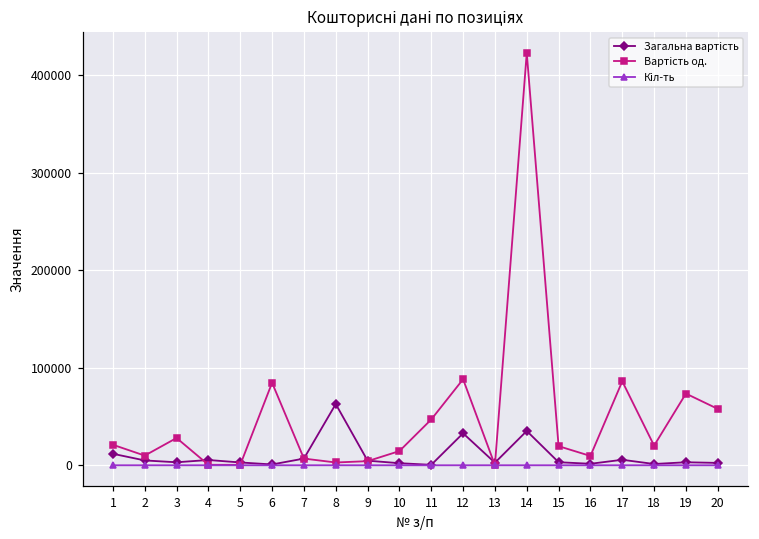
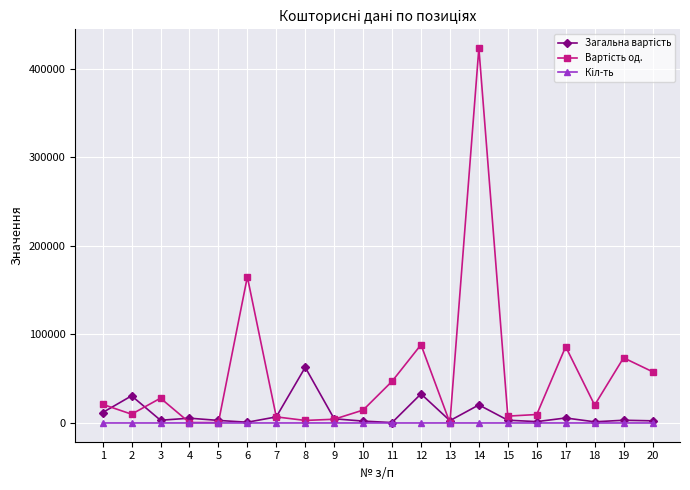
  {
    "Загальна вартість": {
      "1": 10000,
-     "2": 0,
+     "2": 30000,
      "3": 0,
      "4": 10000,
      "8": 60000,
      "12": 30000,
-     "14": 40000,
+     "14": 20000,
      "15": 0,
      "17": 10000,
      "19": 0
    },
    "Вартість од.": {
      "1": 20000,
      "2": 10000,
      "3": 30000,
-     "6": 80000,
+     "6": 160000,
      "8": 0,
      "10": 10000,
      "11": 50000,
      "12": 90000,
      "14": 420000,
-     "15": 20000,
+     "15": 10000,
      "16": 10000,
      "17": 90000,
      "18": 20000,
      "19": 70000,
      "20": 60000
    },
    "Кіл-ть": {
      "1": 0,
      "2": 0,
      "3": 0,
      "7": 0,
      "8": 0,
      "9": 0,
      "12": 0,
      "14": 0,
      "15": 0,
      "17": 0,
      "19": 0
    }
  }
